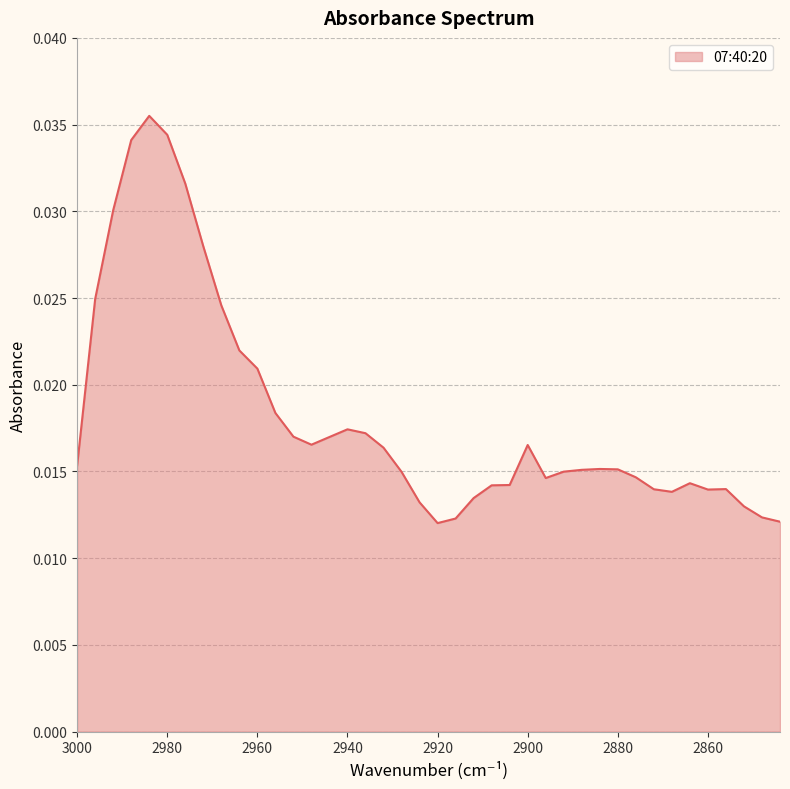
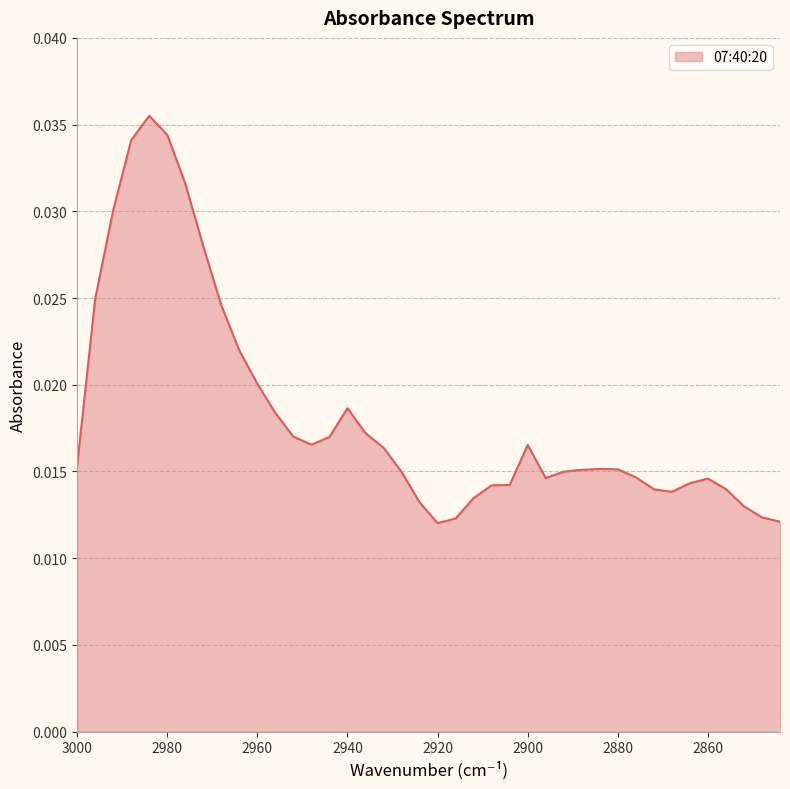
  {
    "3000": 0.0153,
    "2980": 0.0344,
-   "2960": 0.0209,
-   "2940": 0.0174,
+   "2960": 0.0201,
+   "2940": 0.0186,
    "2920": 0.0120,
    "2900": 0.0165,
    "2880": 0.0151,
-   "2860": 0.0140
+   "2860": 0.0146
  }
